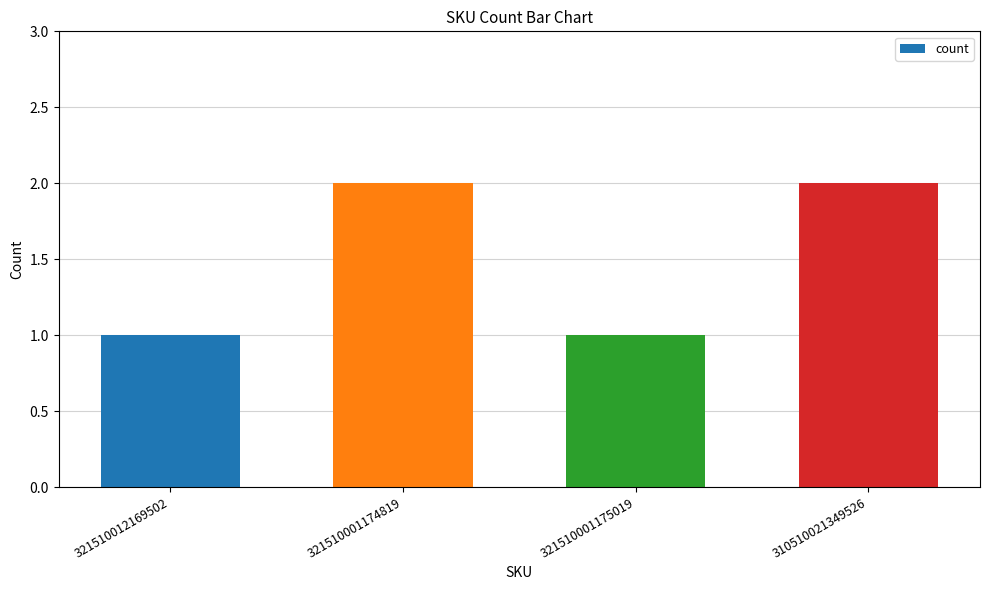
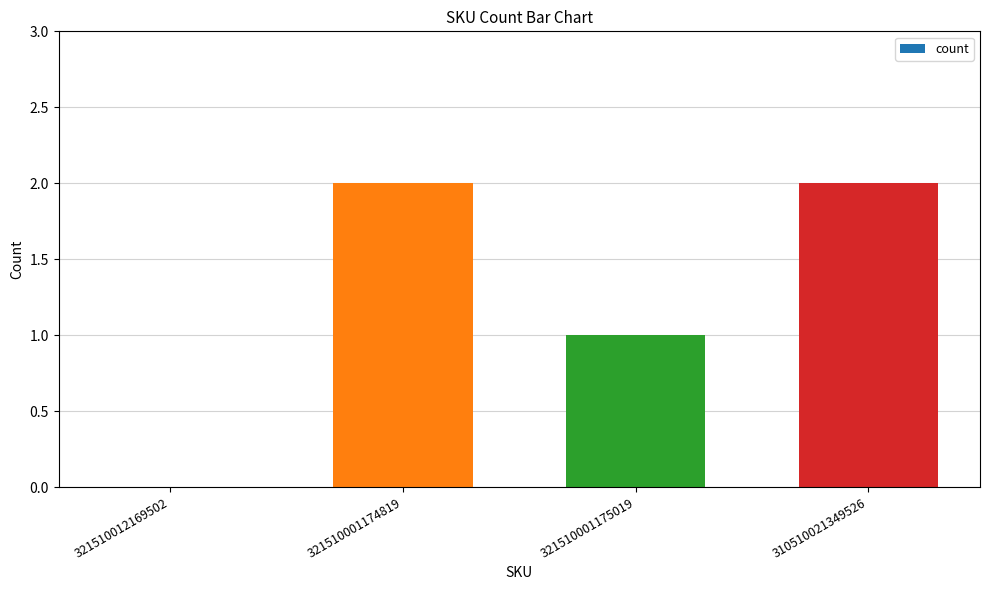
  {
-   "321510012169502": 1,
+   "321510012169502": 0,
    "321510001174819": 2,
    "321510001175019": 1,
    "310510021349526": 2
  }
